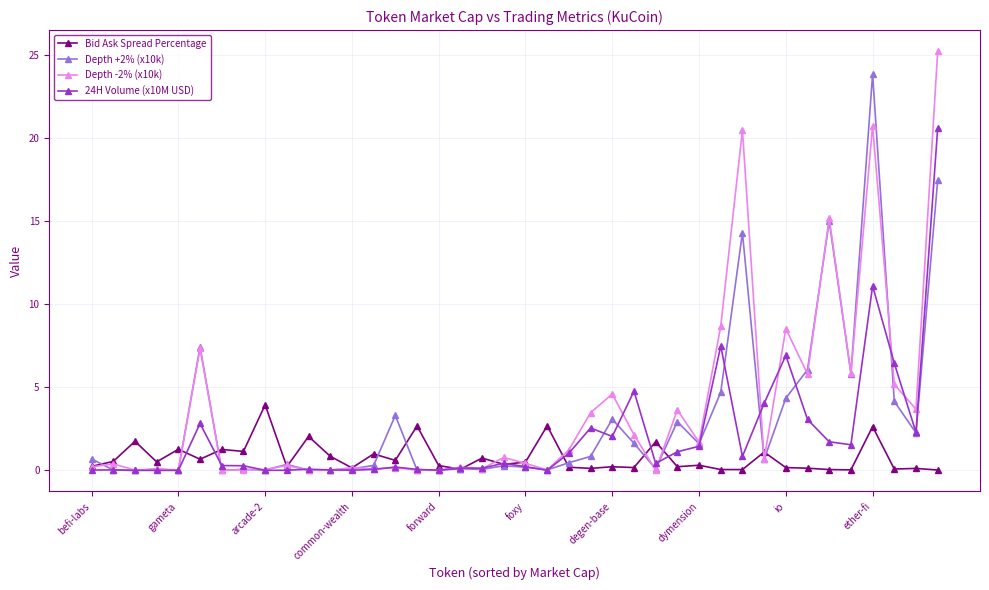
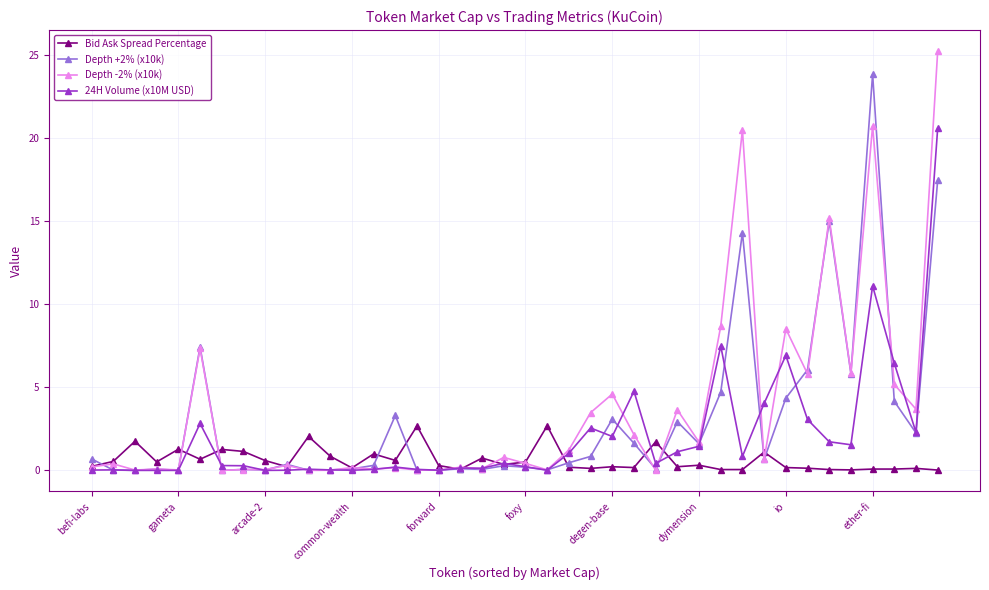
  {
    "Bid Ask Spread Percentage": {
-     "arcade-2": 3.9,
-     "ether-fi": 2.6
+     "arcade-2": 0.6,
+     "ether-fi": 0.1
    },
    "Depth +2% (x10k)": {
      "ether-fi": 23.8
    },
    "Depth -2% (x10k)": {
      "ether-fi": 20.7
    },
    "24H Volume (x10M USD)": {
      "ether-fi": 11.1
    }
  }
